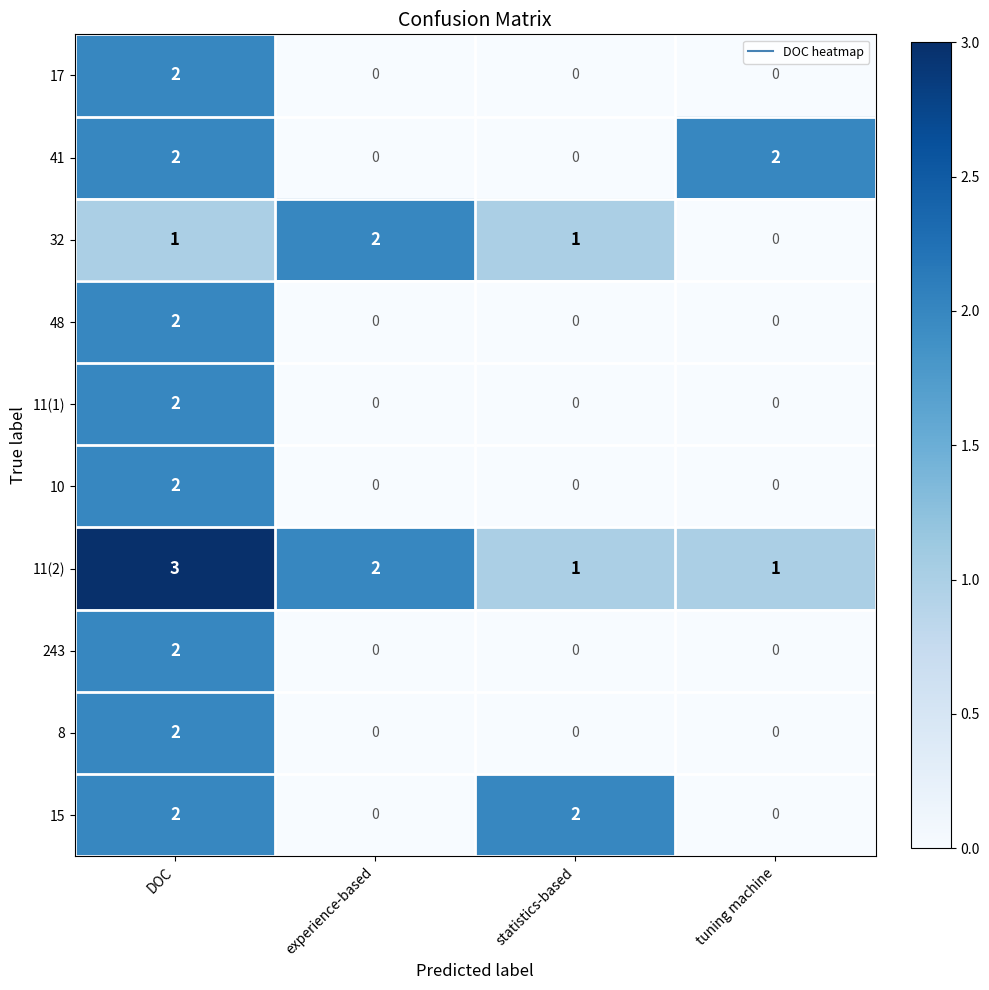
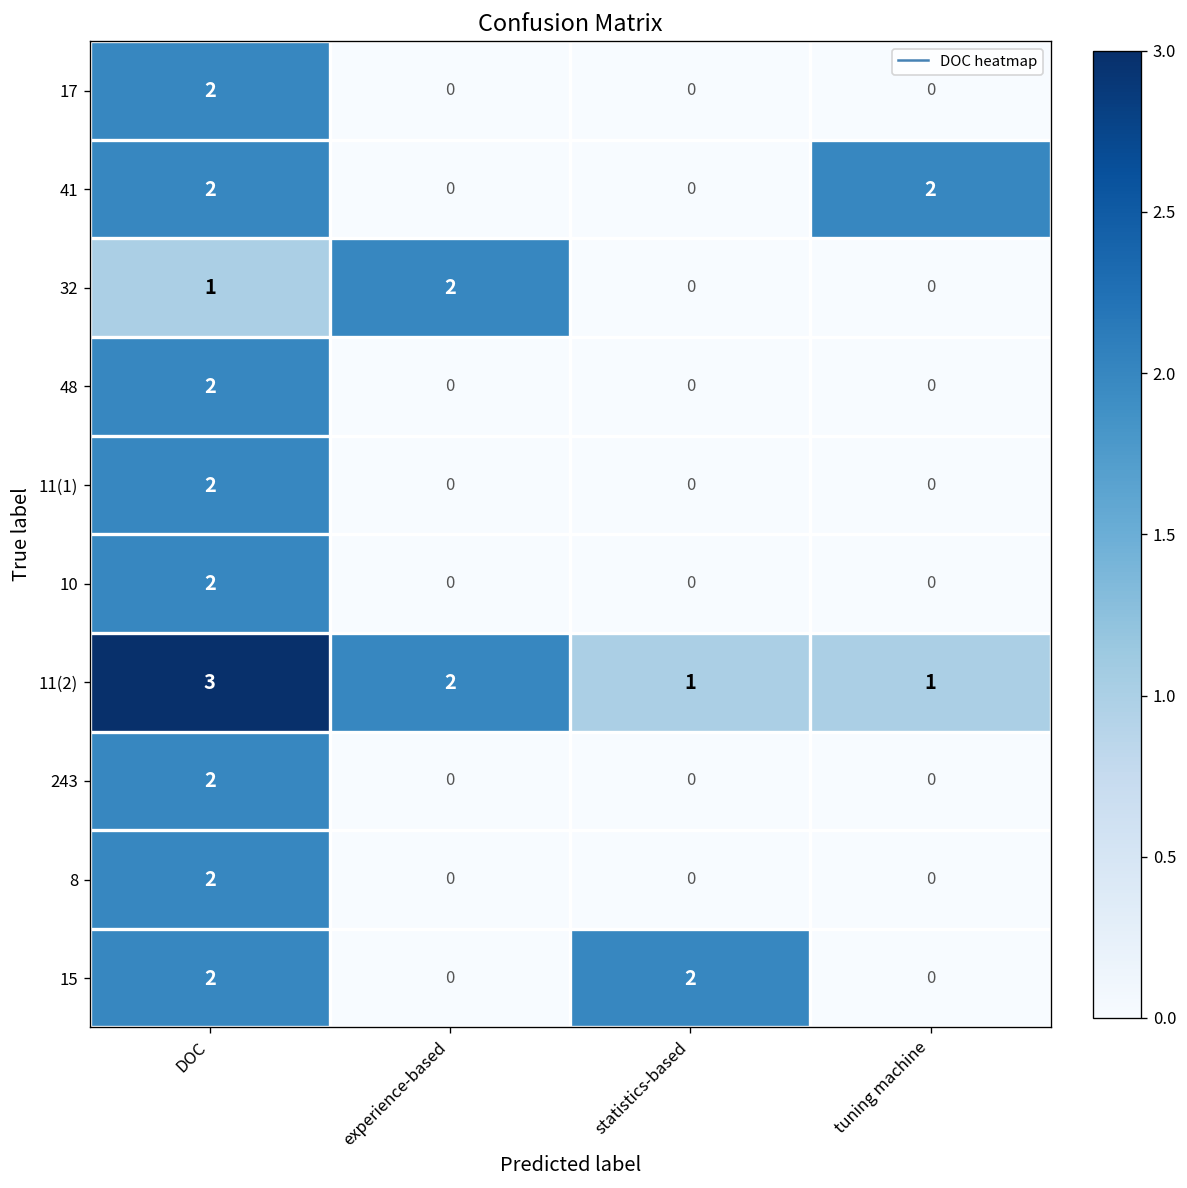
  {
    "17": {
      "DOC": 2,
      "experience-based": 0,
      "statistics-based": 0,
      "tuning machine": 0
    },
    "41": {
      "DOC": 2,
      "experience-based": 0,
      "statistics-based": 0,
      "tuning machine": 2
    },
    "32": {
      "DOC": 1,
      "experience-based": 2,
-     "statistics-based": 1,
+     "statistics-based": 0,
      "tuning machine": 0
    },
    "48": {
      "DOC": 2,
      "experience-based": 0,
      "statistics-based": 0,
      "tuning machine": 0
    },
    "11(1)": {
      "DOC": 2,
      "experience-based": 0,
      "statistics-based": 0,
      "tuning machine": 0
    },
    "10": {
      "DOC": 2,
      "experience-based": 0,
      "statistics-based": 0,
      "tuning machine": 0
    },
    "11(2)": {
      "DOC": 3,
      "experience-based": 2,
      "statistics-based": 1,
      "tuning machine": 1
    },
    "243": {
      "DOC": 2,
      "experience-based": 0,
      "statistics-based": 0,
      "tuning machine": 0
    },
    "8": {
      "DOC": 2,
      "experience-based": 0,
      "statistics-based": 0,
      "tuning machine": 0
    },
    "15": {
      "DOC": 2,
      "experience-based": 0,
      "statistics-based": 2,
      "tuning machine": 0
    }
  }
